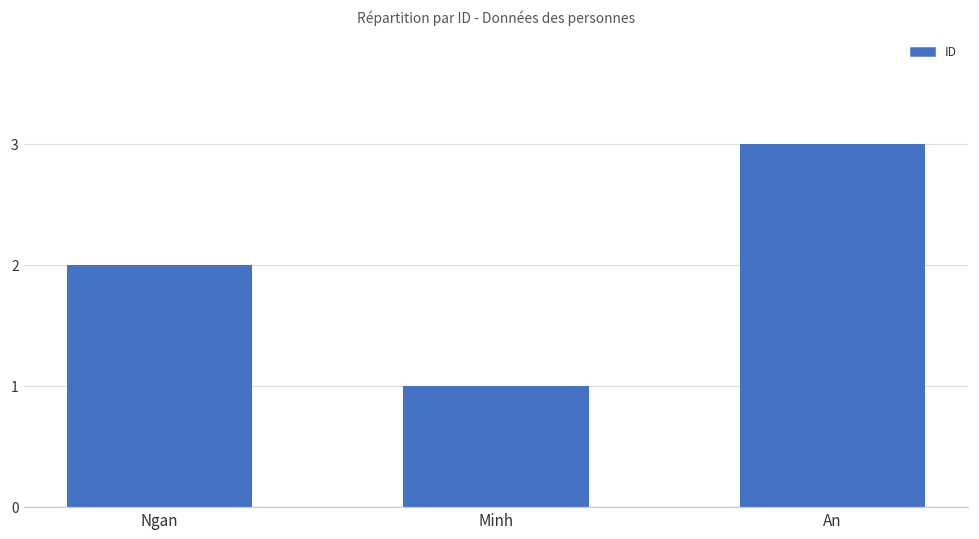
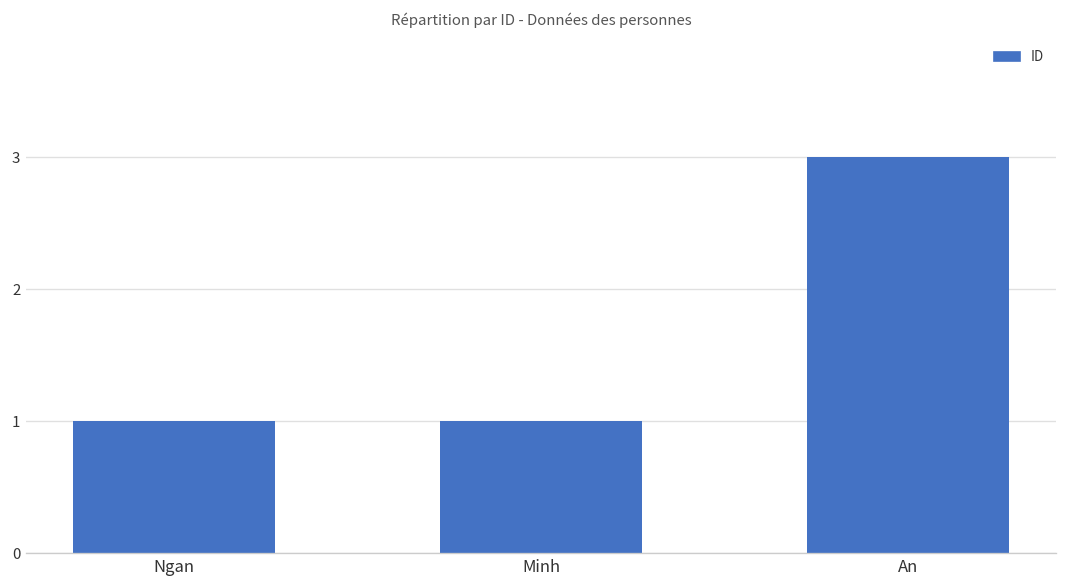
  {
-   "Ngan": 2,
+   "Ngan": 1,
    "Minh": 1,
    "An": 3
  }
